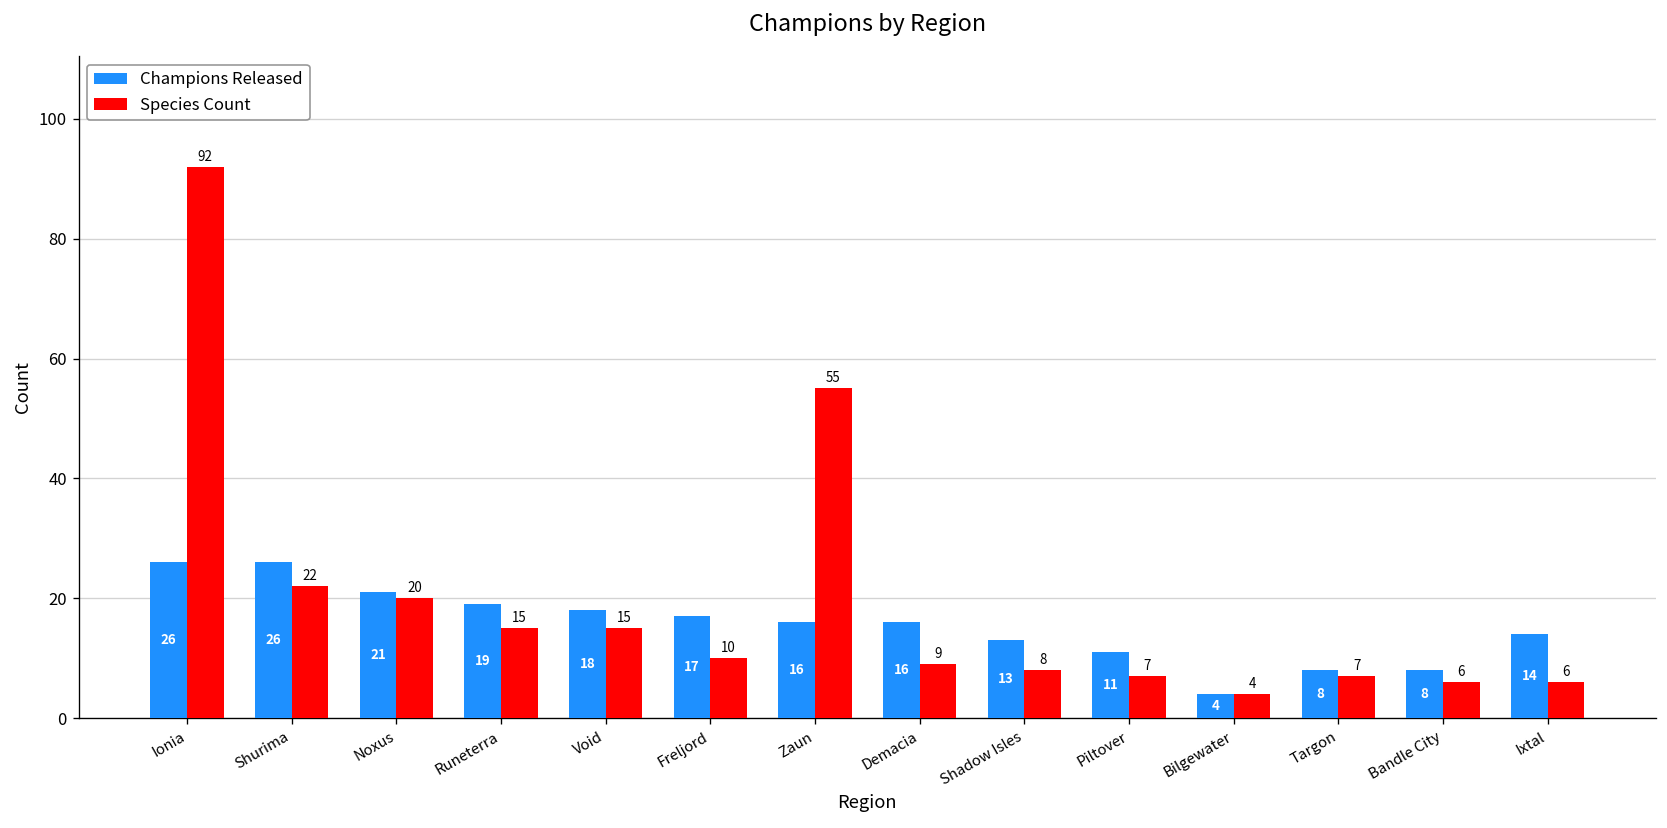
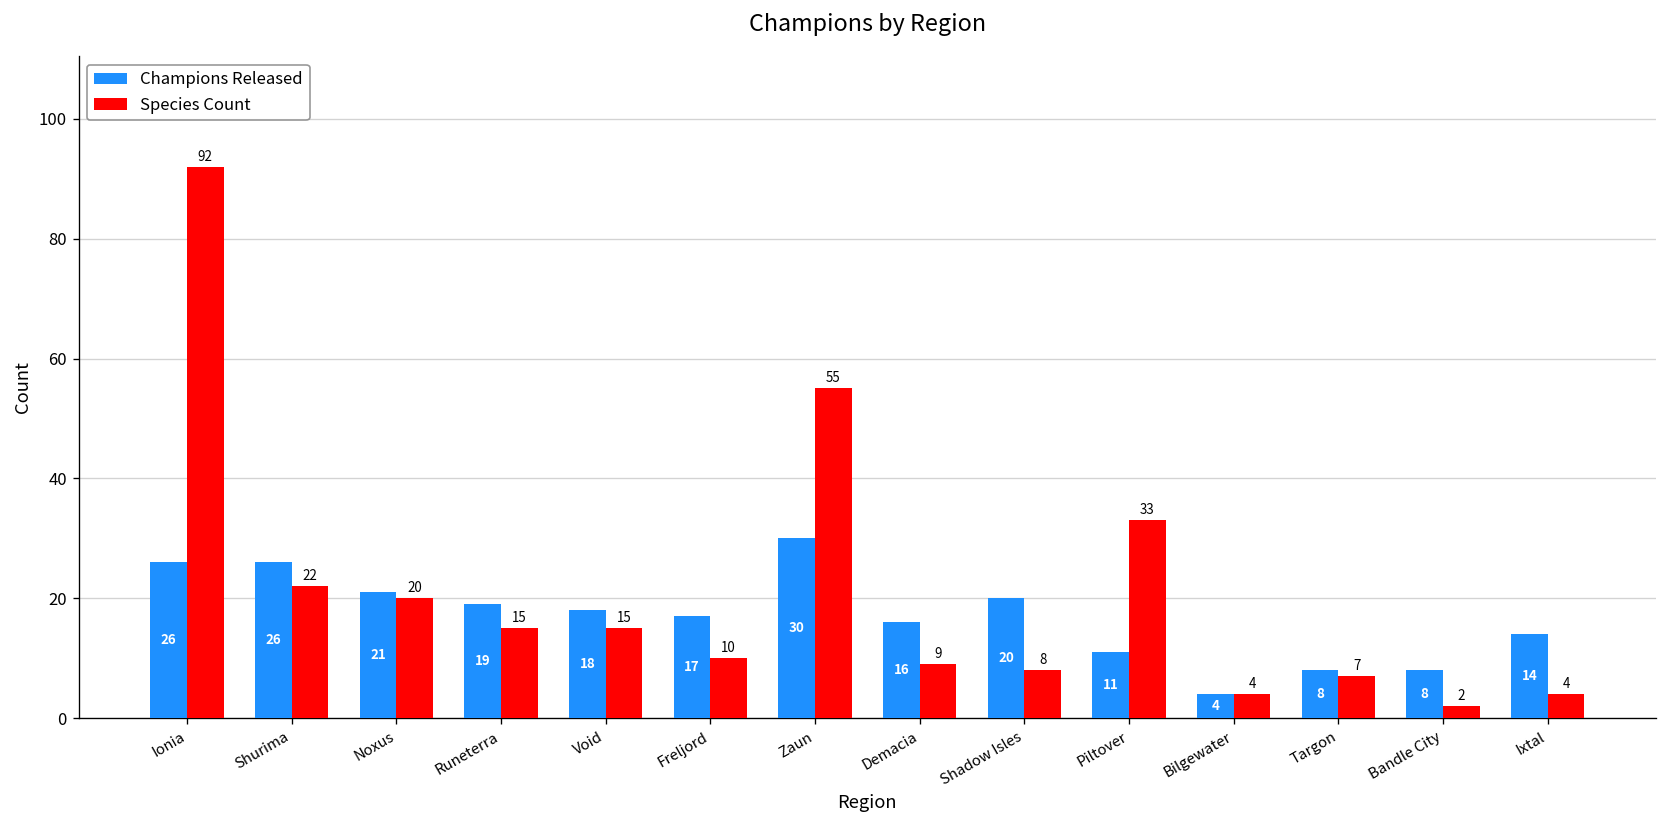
  {
    "Champions Released": {
      "Ionia": 26,
      "Shurima": 26,
      "Noxus": 21,
      "Runeterra": 19,
      "Void": 18,
      "Freljord": 17,
-     "Zaun": 16,
+     "Zaun": 30,
      "Demacia": 16,
-     "Shadow Isles": 13,
+     "Shadow Isles": 20,
      "Piltover": 11,
      "Bilgewater": 4,
      "Targon": 8,
      "Bandle City": 8,
      "Ixtal": 14
    },
    "Species Count": {
      "Ionia": 92,
      "Shurima": 22,
      "Noxus": 20,
      "Runeterra": 15,
      "Void": 15,
      "Freljord": 10,
      "Zaun": 55,
      "Demacia": 9,
      "Shadow Isles": 8,
-     "Piltover": 7,
+     "Piltover": 33,
      "Bilgewater": 4,
      "Targon": 7,
-     "Bandle City": 6,
-     "Ixtal": 6
+     "Bandle City": 2,
+     "Ixtal": 4
    }
  }
